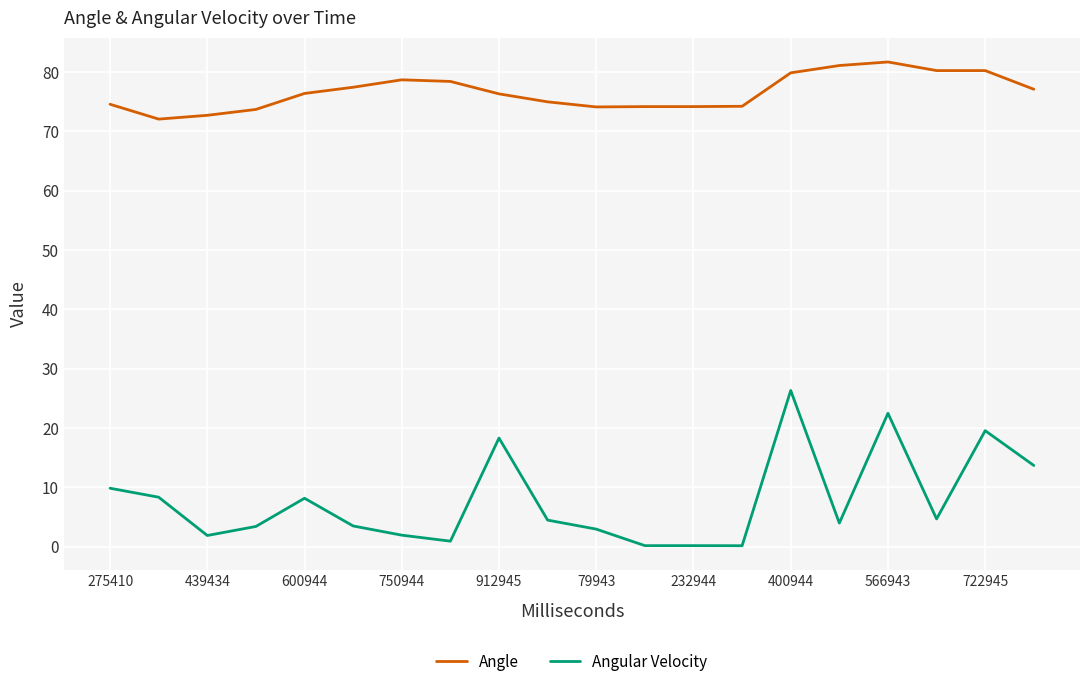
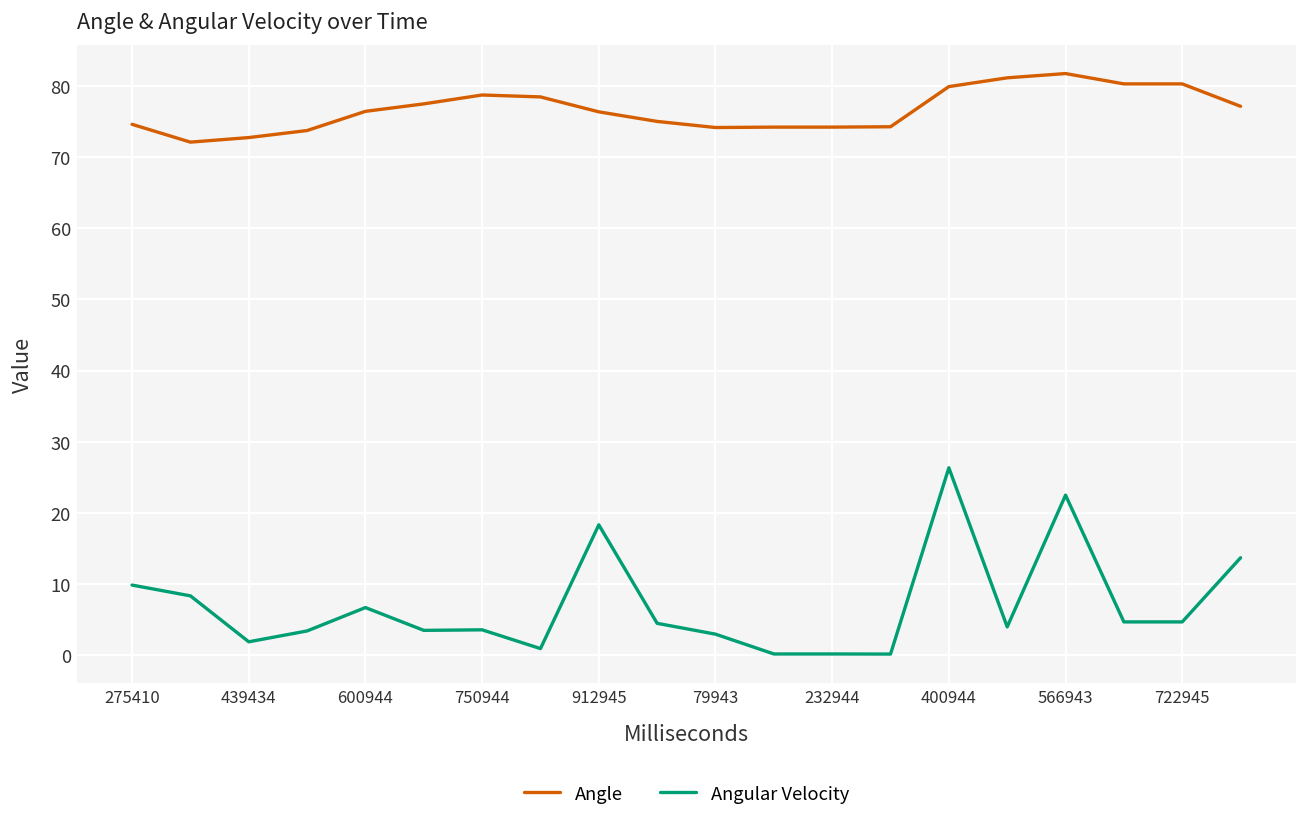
  {
    "Angle": {
      "275410": 75,
      "439434": 73,
      "600944": 76,
      "750944": 79,
      "912945": 76,
      "79943": 74,
      "232944": 74,
      "400944": 80,
      "566943": 82,
      "722945": 80
    },
    "Angular Velocity": {
      "275410": 10,
      "439434": 2,
-     "600944": 8,
-     "750944": 2,
+     "600944": 7,
+     "750944": 4,
      "912945": 18,
      "79943": 3,
      "232944": 0,
      "400944": 26,
      "566943": 22,
-     "722945": 20
+     "722945": 5
    }
  }
